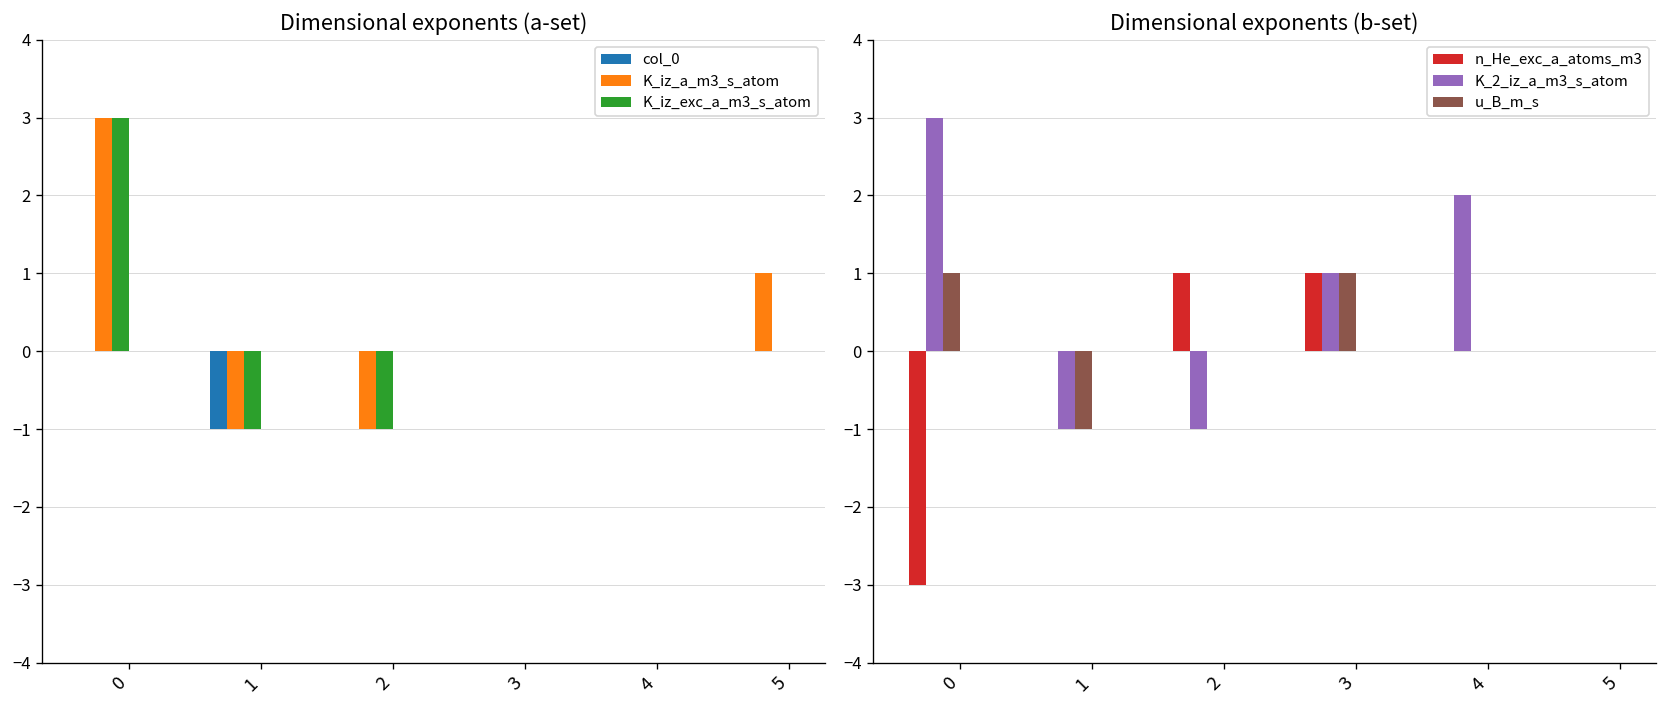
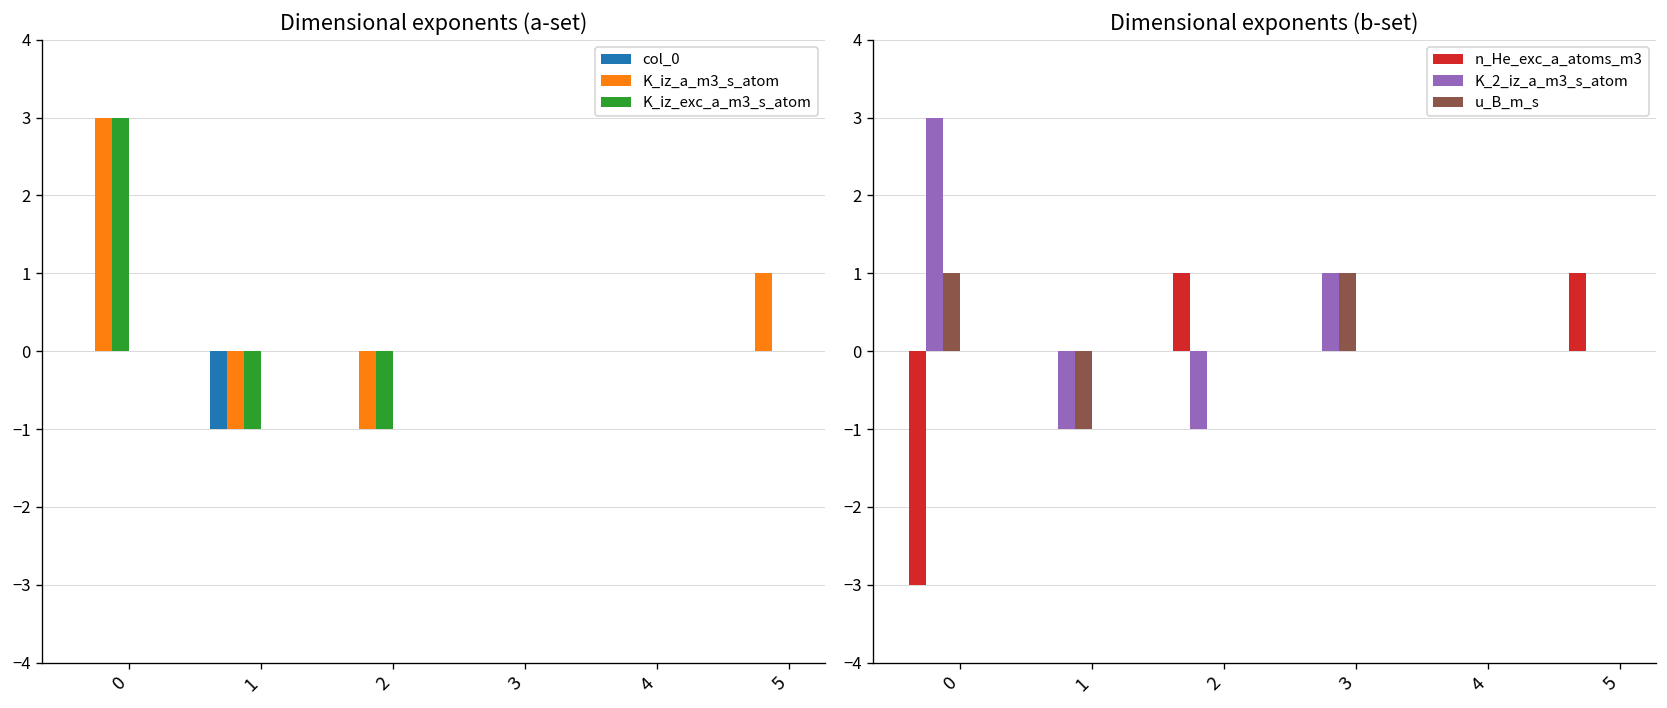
  {
    "Dimensional exponents (a-set)": {
      "col_0": {
        "0": 0.0,
        "1": -1.0,
        "2": 0.0,
        "3": 0.0,
        "4": 0.0,
        "5": 0.0
      },
      "K_iz_a_m3_s_atom": {
        "0": 3.0,
        "1": -1.0,
        "2": -1.0,
        "3": 0.0,
        "4": 0.0,
        "5": 1.0
      },
      "K_iz_exc_a_m3_s_atom": {
        "0": 3.0,
        "1": -1.0,
        "2": -1.0,
        "3": 0.0,
        "4": 0.0,
        "5": 0.0
      }
    },
    "Dimensional exponents (b-set)": {
      "n_He_exc_a_atoms_m3": {
        "0": -3,
        "1": 0,
        "2": 1,
-       "3": 1,
+       "3": 0,
        "4": 0,
-       "5": 0
+       "5": 1
      },
      "K_2_iz_a_m3_s_atom": {
        "0": 3,
        "1": -1,
        "2": -1,
        "3": 1,
-       "4": 2,
+       "4": 0,
        "5": 0
      },
      "u_B_m_s": {
        "0": 1,
        "1": -1,
        "2": 0,
        "3": 1,
        "4": 0,
        "5": 0
      }
    }
  }
